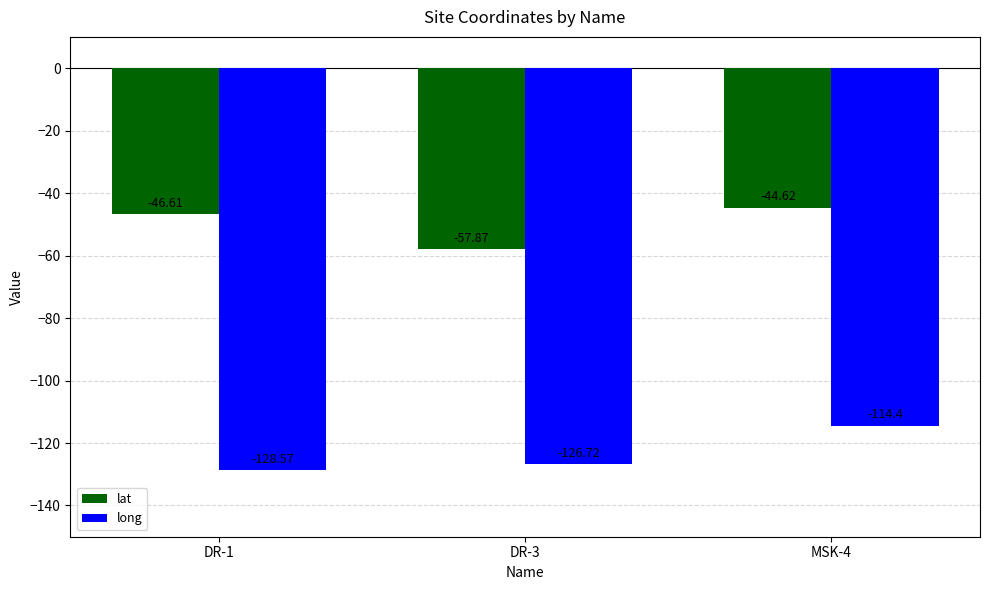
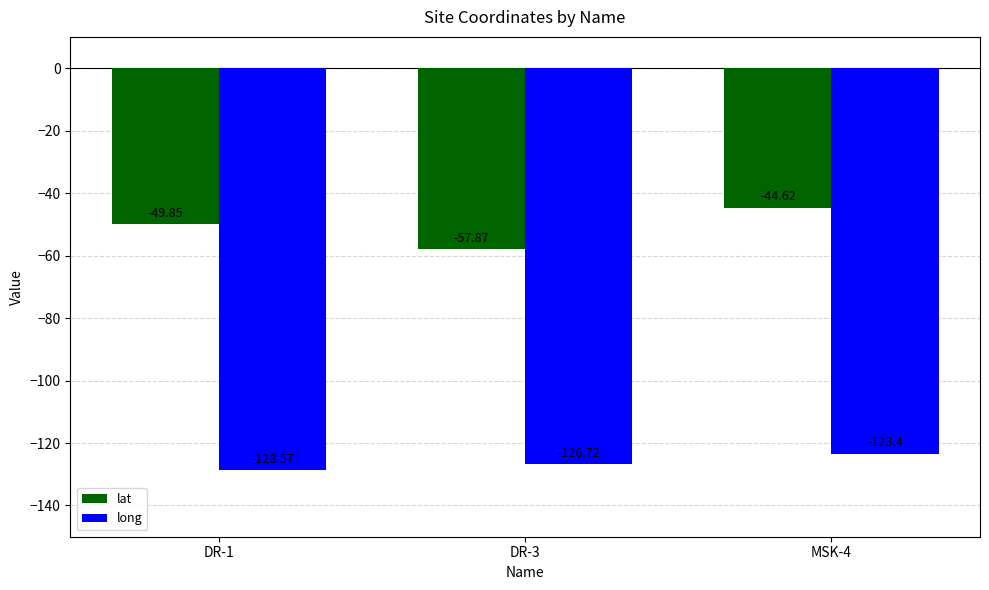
  {
    "lat": {
-     "DR-1": -46.61,
+     "DR-1": -49.85,
      "DR-3": -57.87,
      "MSK-4": -44.62
    },
    "long": {
      "DR-1": -128.57,
      "DR-3": -126.72,
-     "MSK-4": -114.4
+     "MSK-4": -123.4
    }
  }
